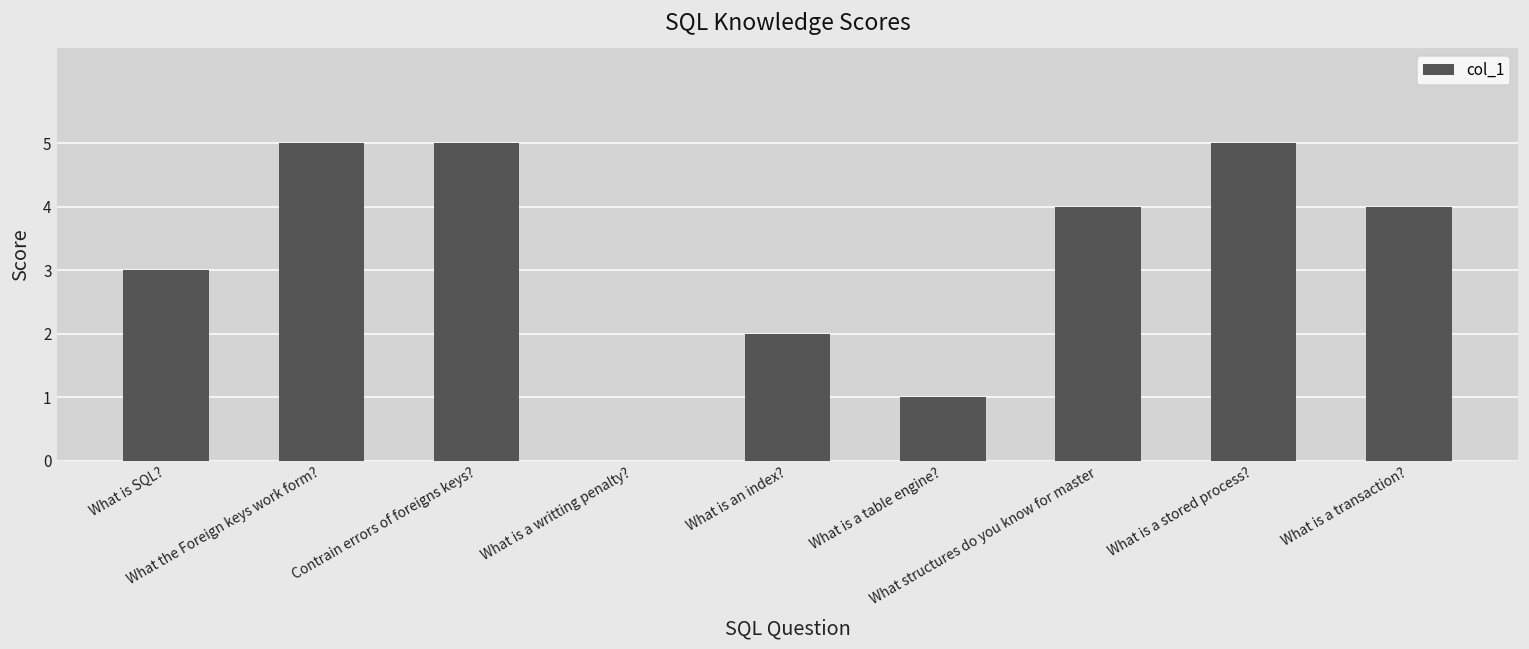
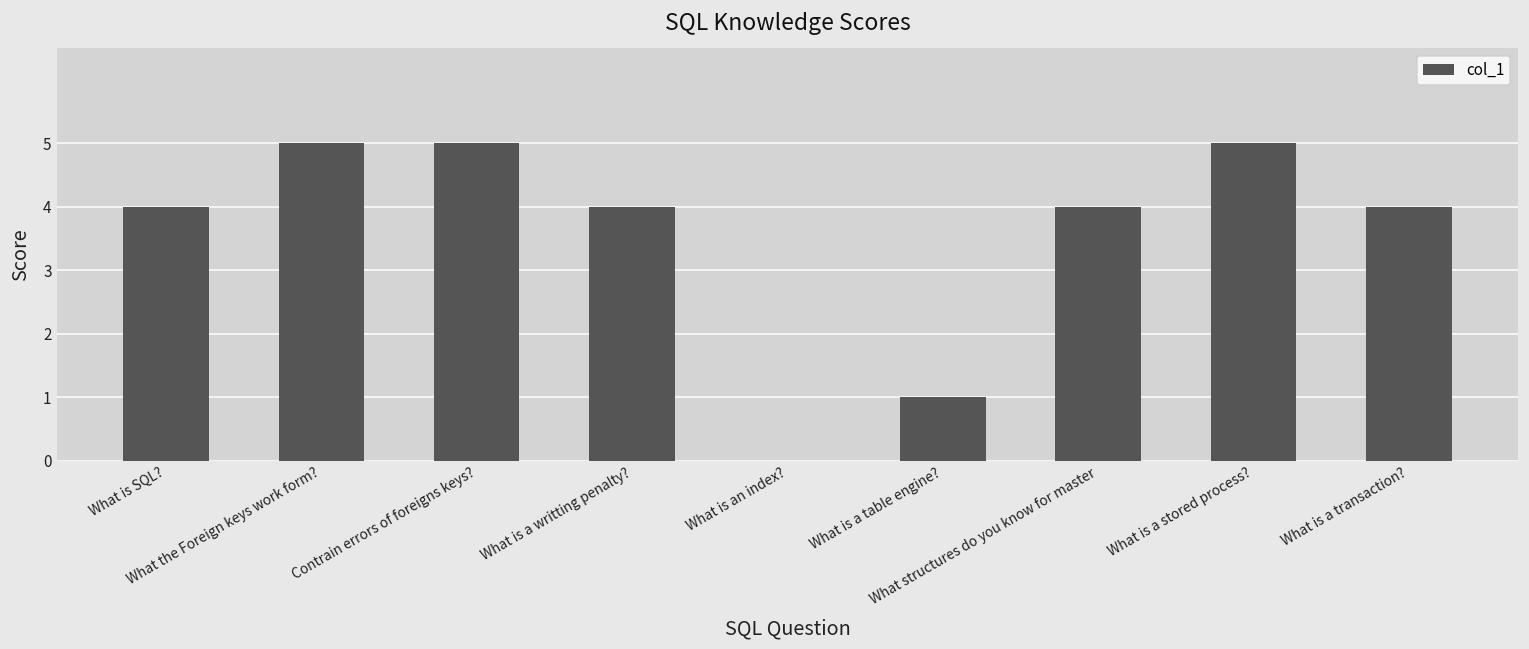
  {
-   "What is SQL?": 3,
+   "What is SQL?": 4,
    "What the Foreign keys work form?": 5,
    "Contrain errors of foreigns keys?": 5,
-   "What is a writting penalty?": 0,
-   "What is an index?": 2,
+   "What is a writting penalty?": 4,
+   "What is an index?": 0,
    "What is a table engine?": 1,
    "What structures do you know for master": 4,
    "What is a stored process?": 5,
    "What is a transaction?": 4
  }
